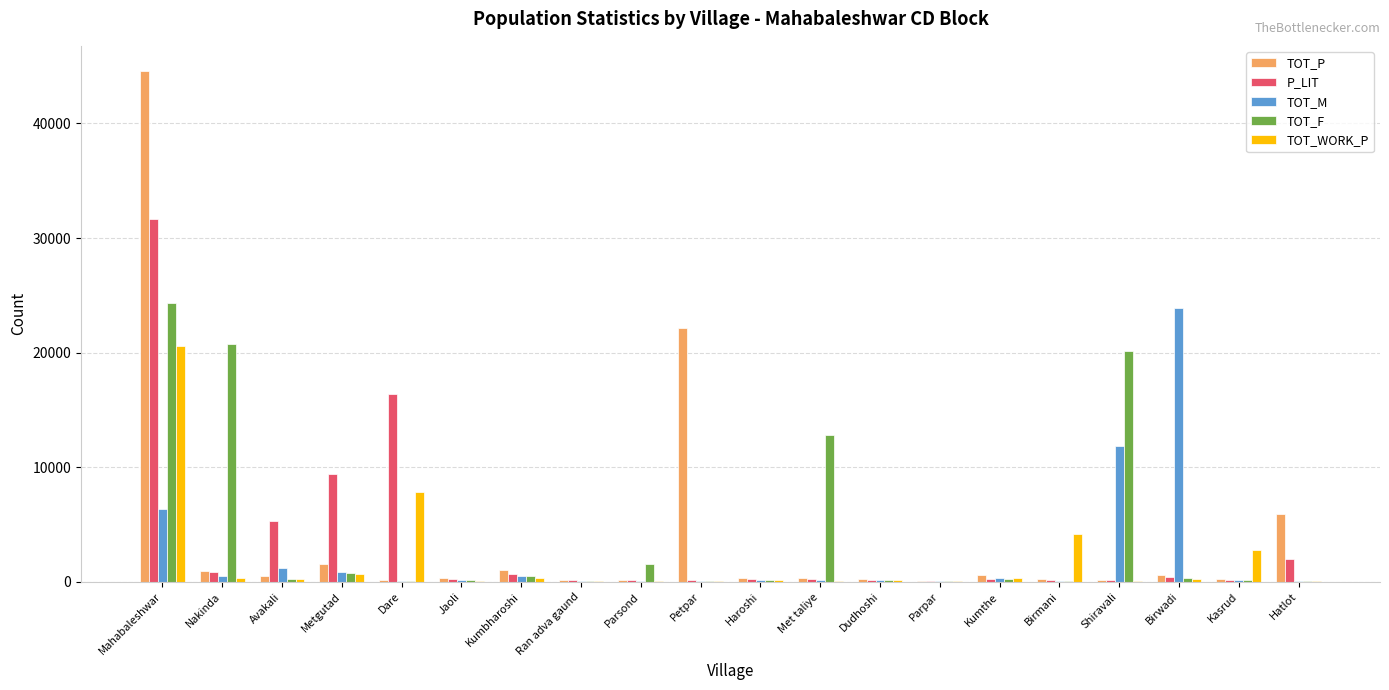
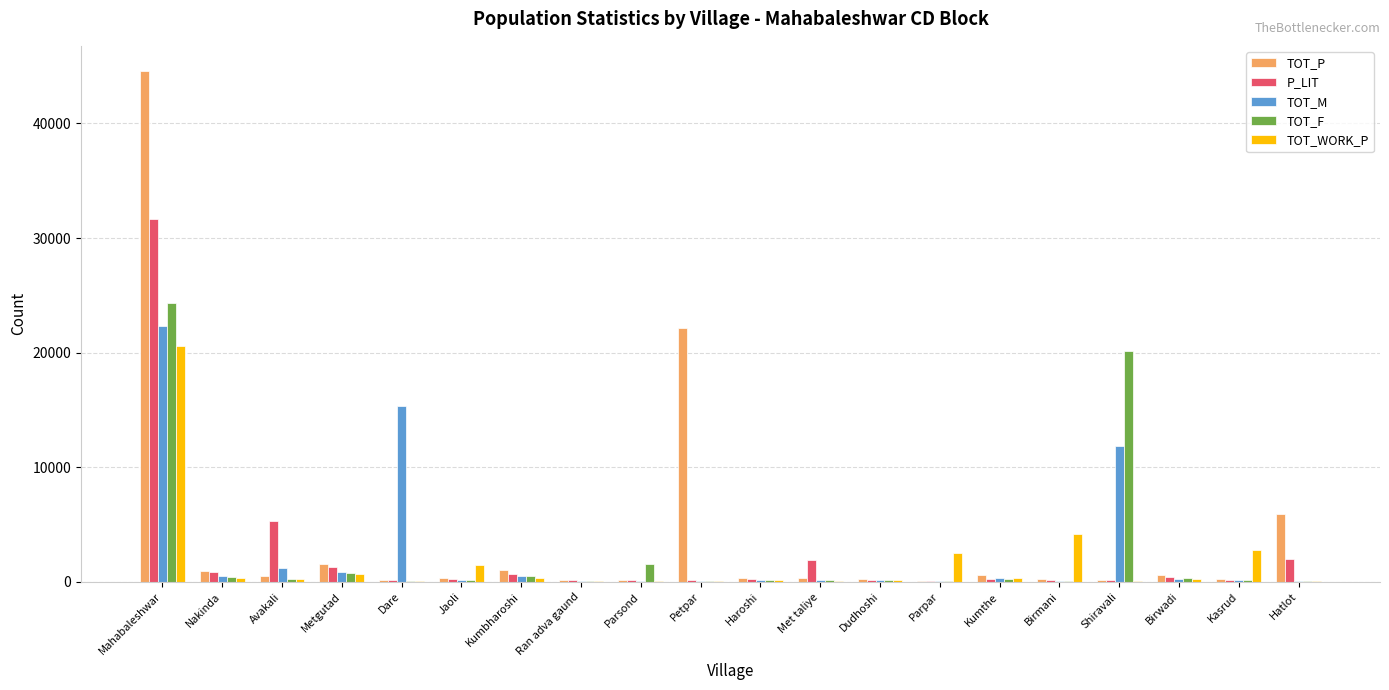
  {
    "TOT_P": {
      "Mahabaleshwar": 44500,
      "Nakinda": 1000,
      "Avakali": 600,
      "Metgutad": 1600,
      "Jaoli": 300,
      "Kumbharoshi": 1000,
      "Petpar": 22200,
      "Haroshi": 400,
      "Met taliye": 300,
      "Dudhoshi": 300,
      "Kumthe": 600,
      "Birmani": 200,
      "Birwadi": 600,
      "Kasrud": 200,
      "Hatlot": 6000
    },
    "P_LIT": {
      "Mahabaleshwar": 31600,
      "Nakinda": 800,
      "Avakali": 5400,
-     "Metgutad": 9400,
-     "Dare": 16400,
+     "Metgutad": 1300,
+     "Dare": 100,
      "Jaoli": 300,
      "Kumbharoshi": 700,
      "Haroshi": 300,
-     "Met taliye": 200,
+     "Met taliye": 1900,
      "Kumthe": 300,
      "Birwadi": 400,
      "Hatlot": 2000
    },
    "TOT_M": {
-     "Mahabaleshwar": 6400,
+     "Mahabaleshwar": 22300,
      "Nakinda": 500,
      "Avakali": 1200,
      "Metgutad": 800,
-     "Dare": 100,
+     "Dare": 15300,
      "Kumbharoshi": 500,
      "Kumthe": 300,
      "Shiravali": 11800,
-     "Birwadi": 23900
+     "Birwadi": 300
    },
    "TOT_F": {
      "Mahabaleshwar": 24300,
-     "Nakinda": 20800,
+     "Nakinda": 400,
      "Avakali": 300,
      "Metgutad": 800,
      "Kumbharoshi": 500,
      "Parsond": 1600,
-     "Met taliye": 12800,
+     "Met taliye": 100,
      "Kumthe": 300,
      "Shiravali": 20200,
      "Birwadi": 300
    },
    "TOT_WORK_P": {
      "Mahabaleshwar": 20600,
      "Nakinda": 400,
      "Avakali": 300,
      "Metgutad": 700,
-     "Dare": 7800,
-     "Jaoli": 100,
+     "Dare": 100,
+     "Jaoli": 1500,
      "Kumbharoshi": 300,
-     "Parpar": 100,
+     "Parpar": 2500,
      "Kumthe": 300,
      "Birmani": 4200,
      "Birwadi": 300,
      "Kasrud": 2800
    }
  }
